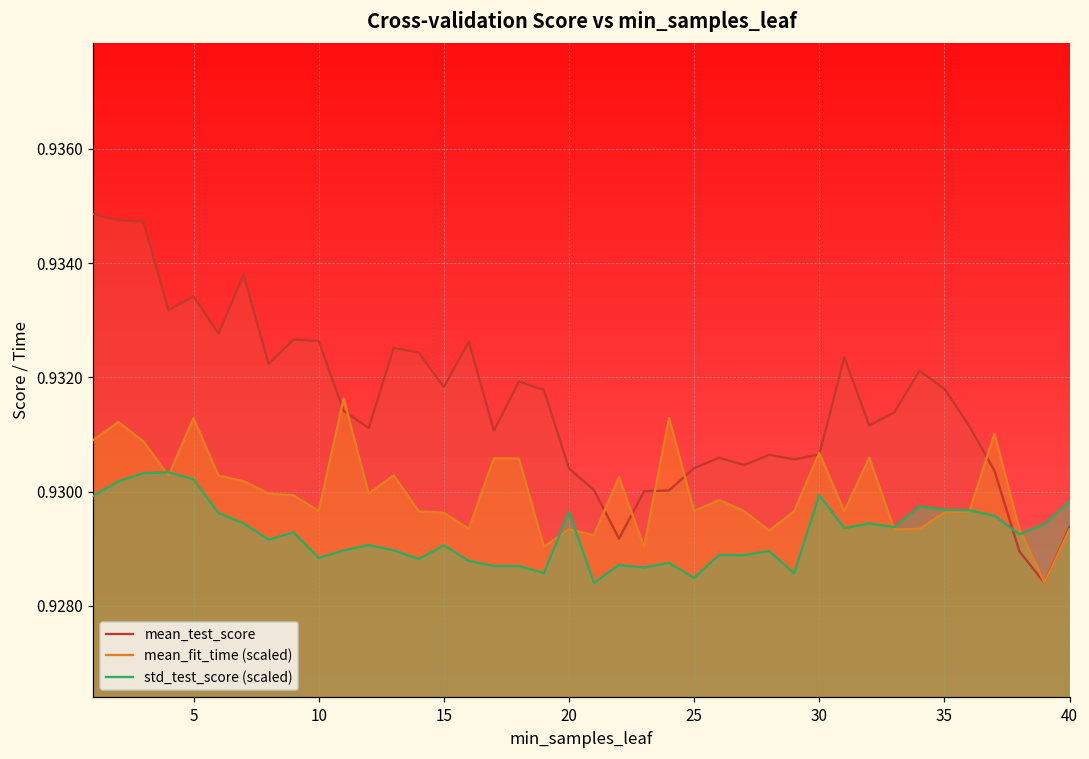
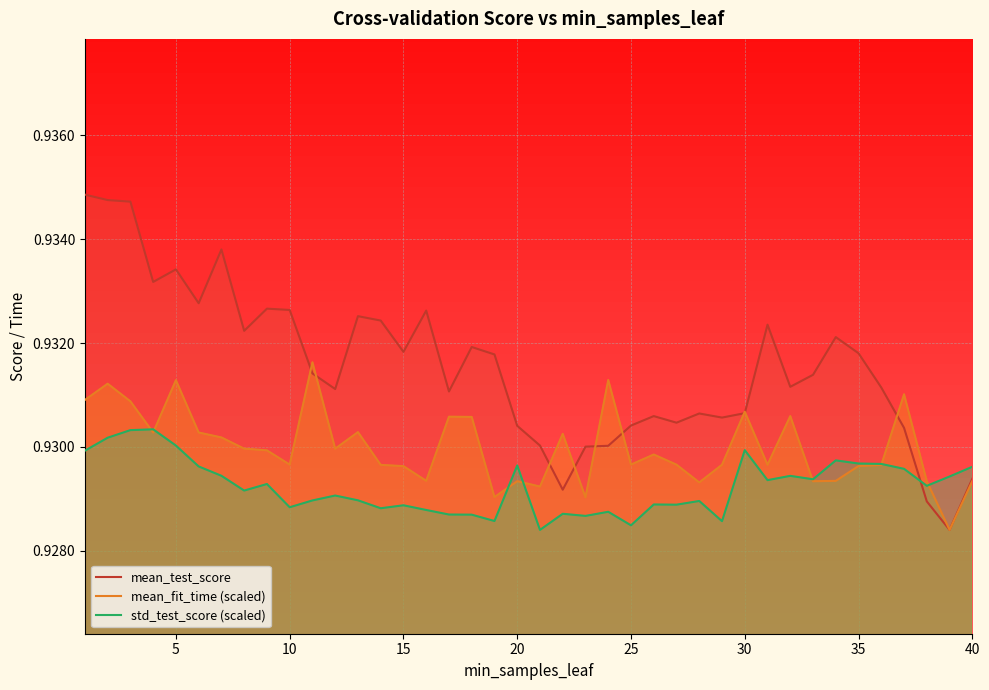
  {
    "std_test_score (scaled)": {
-     "5": 0.9302,
+     "5": 0.9300,
      "10": 0.9288,
-     "15": 0.9291,
+     "15": 0.9289,
      "20": 0.9296,
      "25": 0.9285,
      "30": 0.9299,
-     "40": 0.9298
+     "40": 0.9296
    }
  }
